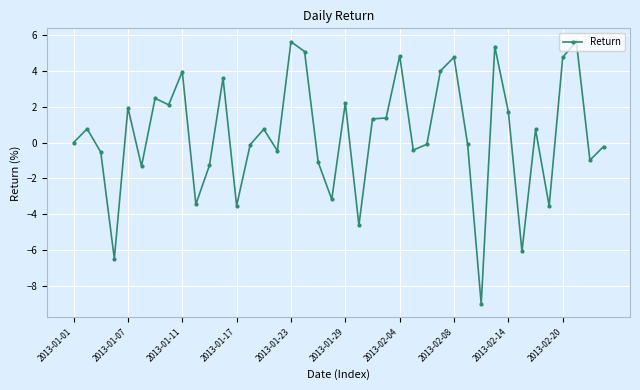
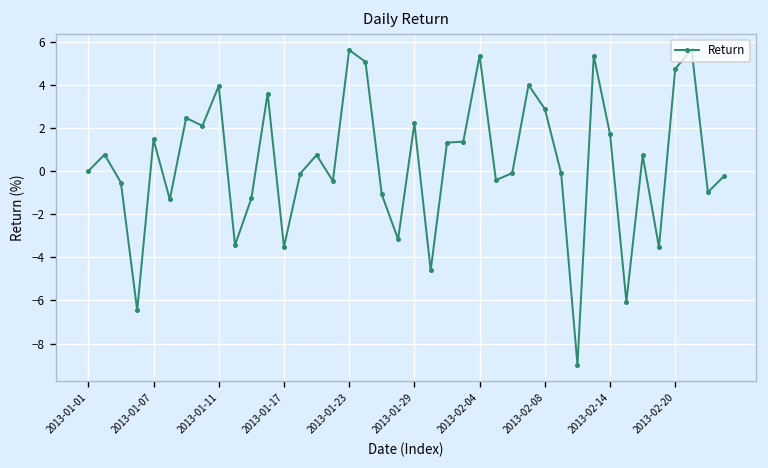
  {
    "2013-01-01": 0.0,
-   "2013-01-07": 1.9,
+   "2013-01-07": 1.5,
    "2013-01-11": 3.9,
    "2013-01-17": -3.5,
    "2013-01-23": 5.6,
    "2013-01-29": 2.2,
-   "2013-02-04": 4.8,
-   "2013-02-08": 4.8,
+   "2013-02-04": 5.3,
+   "2013-02-08": 2.9,
    "2013-02-14": 1.7,
    "2013-02-20": 4.7
  }
